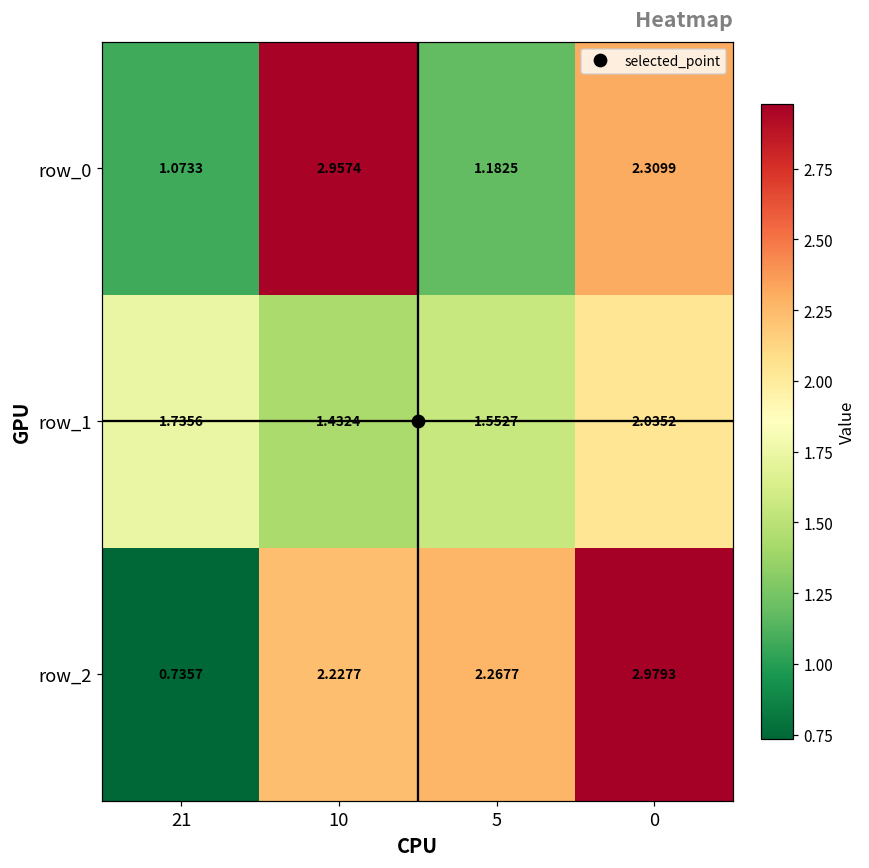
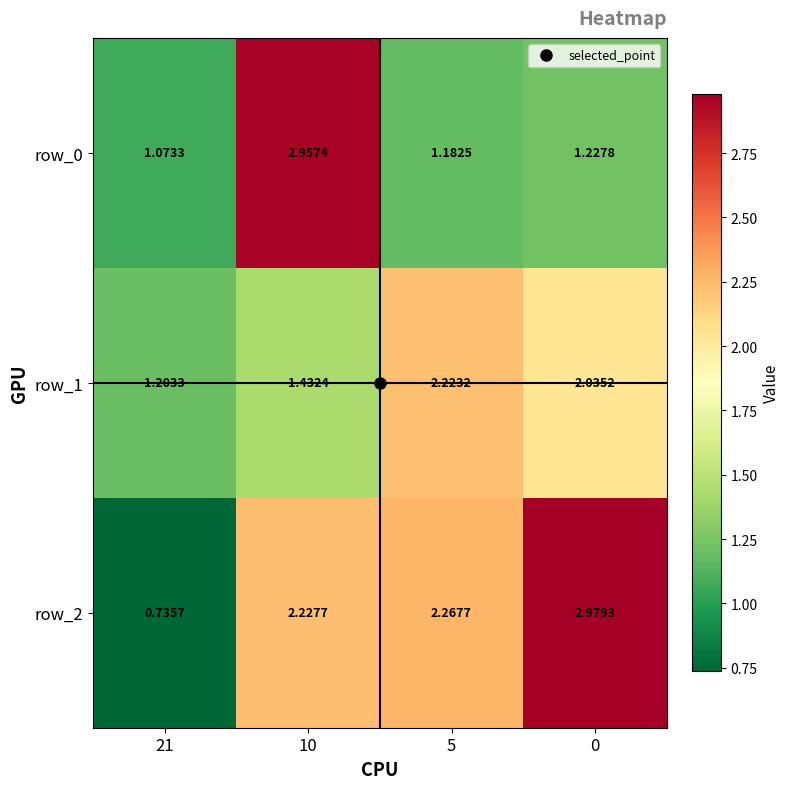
  {
    "row_0": {
      "21": 1.0733,
      "10": 2.9574,
      "5": 1.1825,
-     "0": 2.3099
+     "0": 1.2278
    },
    "row_1": {
-     "21": 1.7356,
+     "21": 1.2033,
      "10": 1.4324,
-     "5": 1.5527,
+     "5": 2.2232,
      "0": 2.0352
    },
    "row_2": {
      "21": 0.7357,
      "10": 2.2277,
      "5": 2.2677,
      "0": 2.9793
    }
  }
